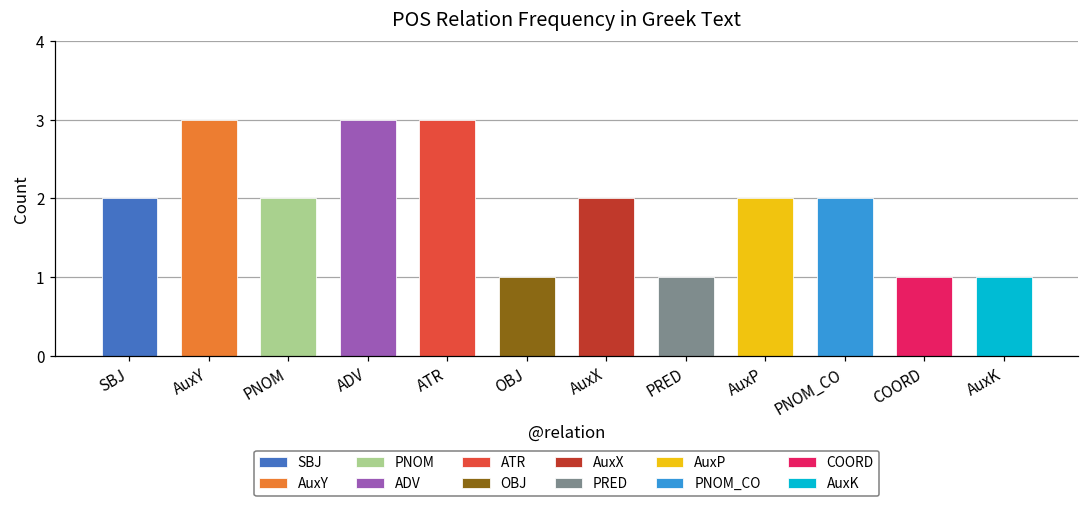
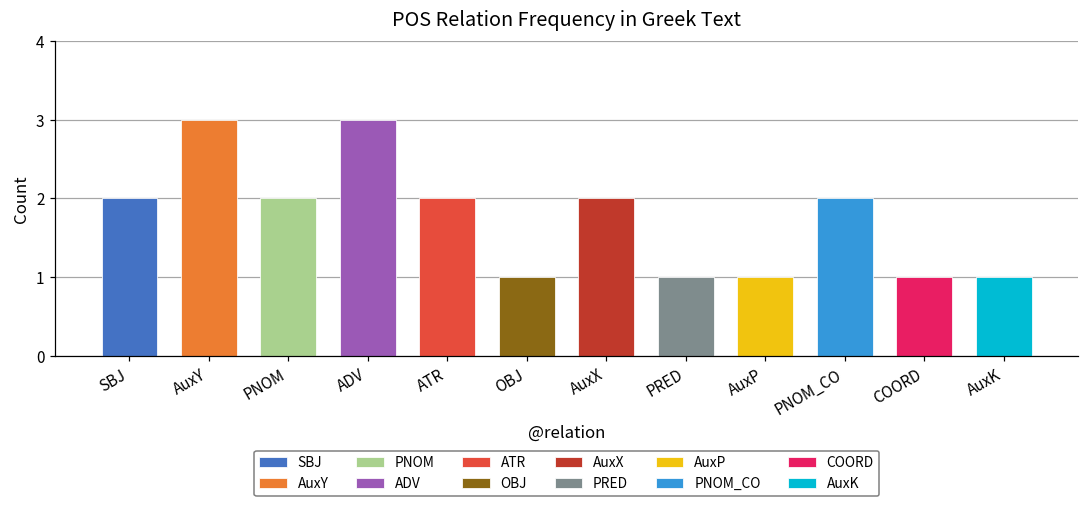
  {
    "SBJ": 2,
    "AuxY": 3,
    "PNOM": 2,
    "ADV": 3,
-   "ATR": 3,
+   "ATR": 2,
    "OBJ": 1,
    "AuxX": 2,
    "PRED": 1,
-   "AuxP": 2,
+   "AuxP": 1,
    "PNOM_CO": 2,
    "COORD": 1,
    "AuxK": 1
  }
